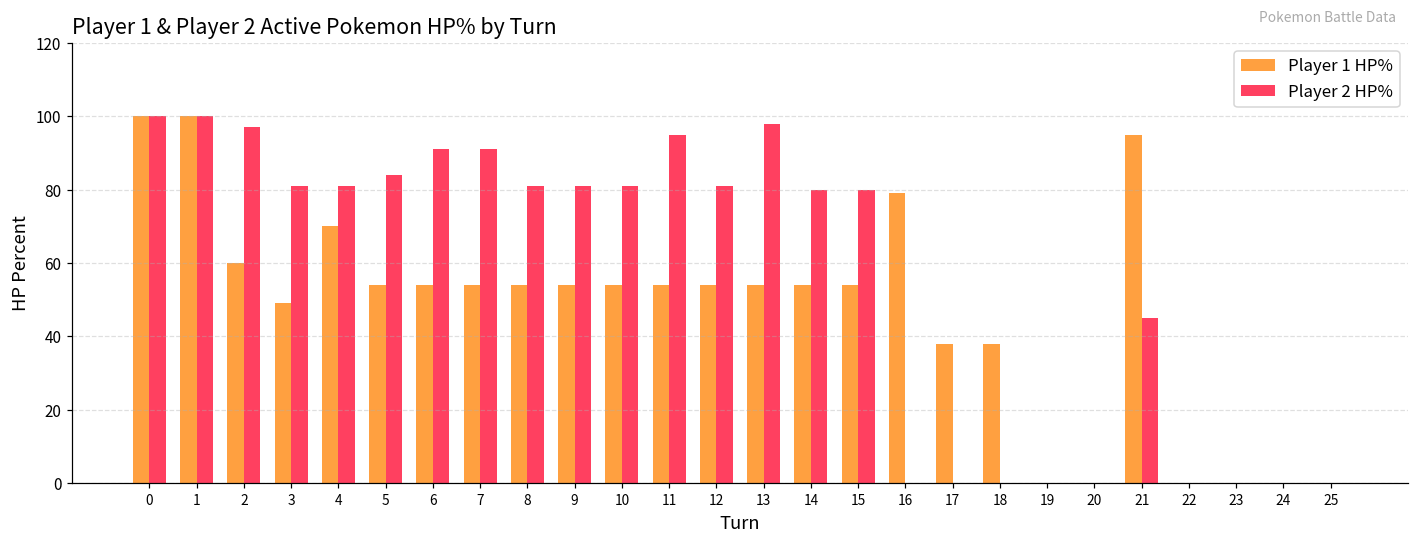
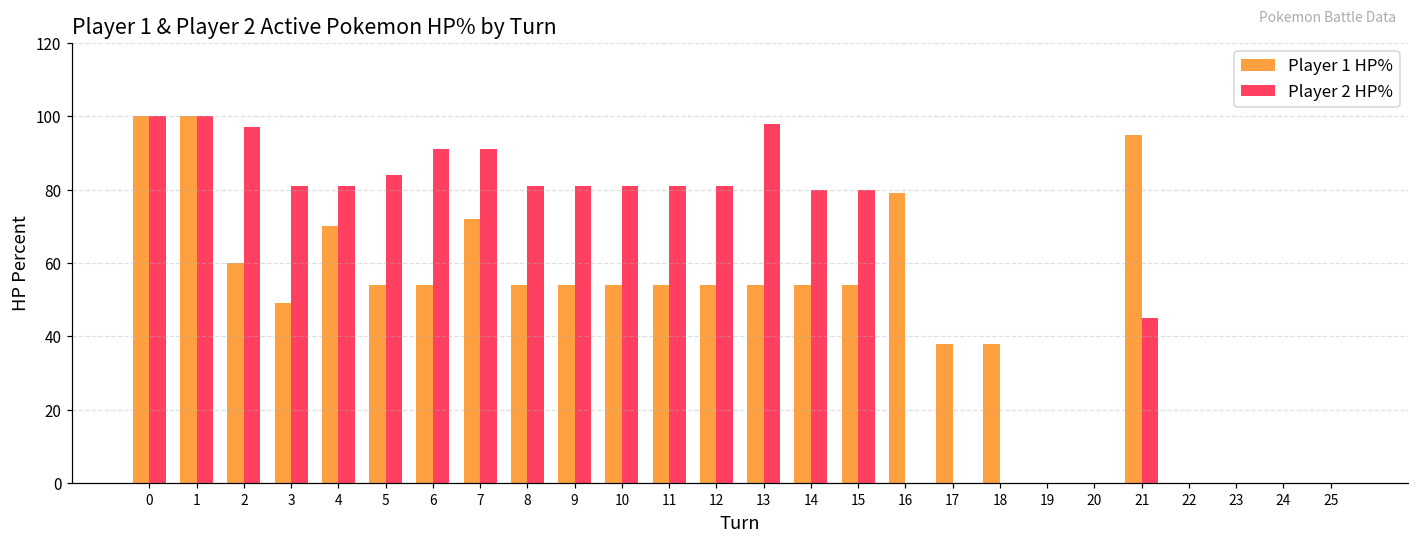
  {
    "Player 1 HP%": {
      "0": 100,
      "1": 100,
      "2": 60,
      "3": 49,
      "4": 70,
      "5": 54,
      "6": 54,
-     "7": 54,
+     "7": 72,
      "8": 54,
      "9": 54,
      "10": 54,
      "11": 54,
      "12": 54,
      "13": 54,
      "14": 54,
      "15": 54,
      "16": 79,
      "17": 38,
      "18": 38,
      "19": 0,
      "20": 0,
      "21": 95,
      "22": 0,
      "23": 0,
      "24": 0,
      "25": 0
    },
    "Player 2 HP%": {
      "0": 100,
      "1": 100,
      "2": 97,
      "3": 81,
      "4": 81,
      "5": 84,
      "6": 91,
      "7": 91,
      "8": 81,
      "9": 81,
      "10": 81,
-     "11": 95,
+     "11": 81,
      "12": 81,
      "13": 98,
      "14": 80,
      "15": 80,
      "16": 0,
      "17": 0,
      "18": 0,
      "19": 0,
      "20": 0,
      "21": 45,
      "22": 0,
      "23": 0,
      "24": 0,
      "25": 0
    }
  }
